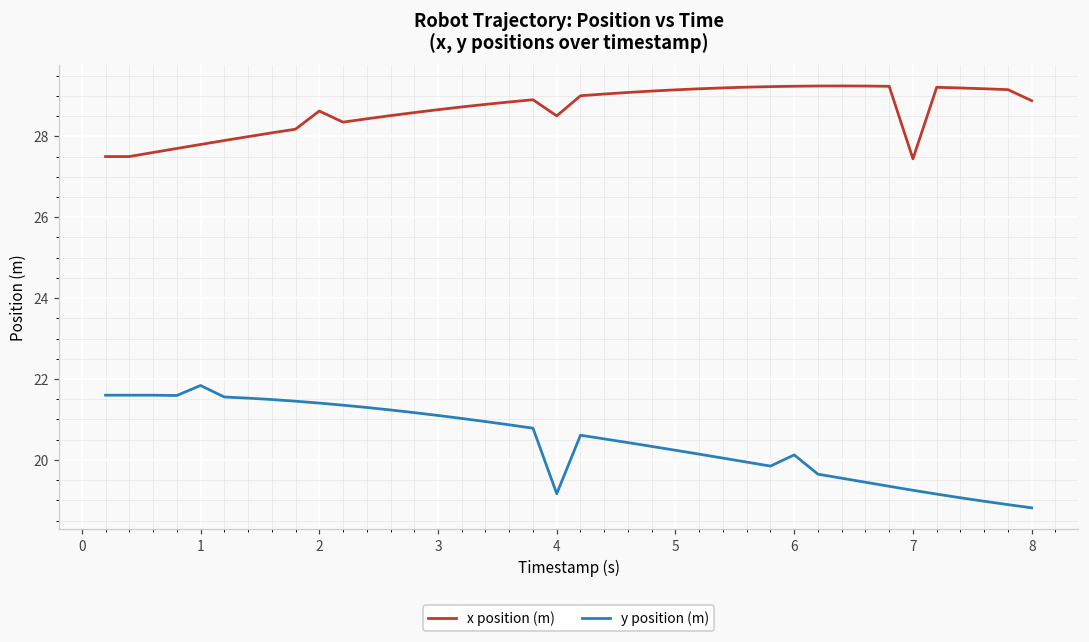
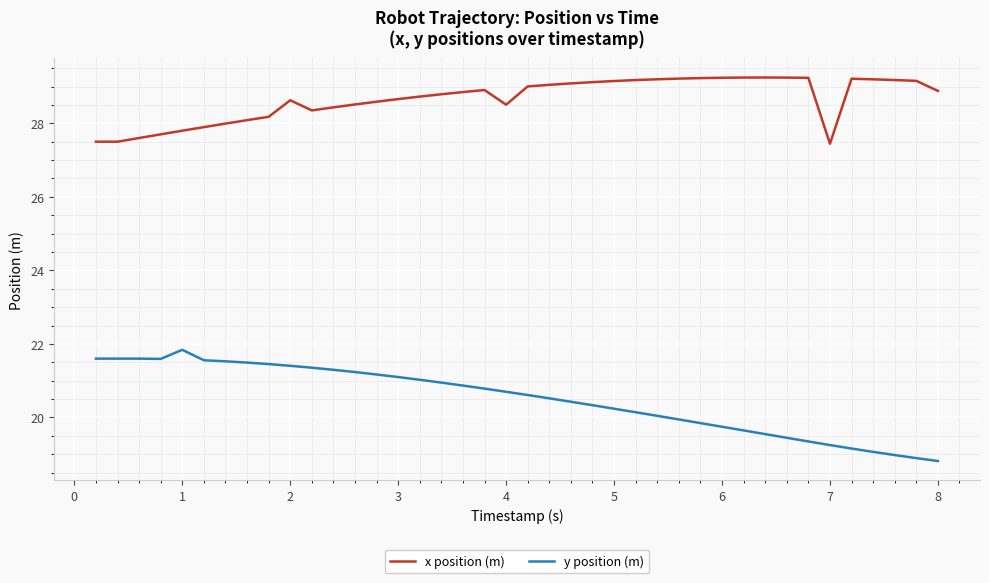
  {
    "x position (m)": {
      "1": 27.8,
      "2": 28.6,
      "3": 28.7,
      "4": 28.5,
      "5": 29.1,
      "6": 29.2,
      "7": 27.4,
      "8": 28.9
    },
    "y position (m)": {
      "1": 21.8,
      "2": 21.4,
      "3": 21.1,
-     "4": 19.2,
+     "4": 20.7,
      "5": 20.2,
-     "6": 20.1,
+     "6": 19.7,
      "7": 19.2,
      "8": 18.8
    }
  }
